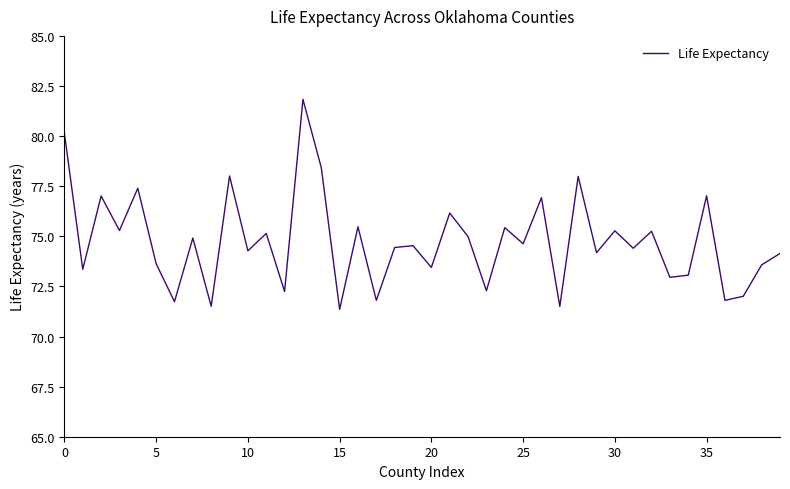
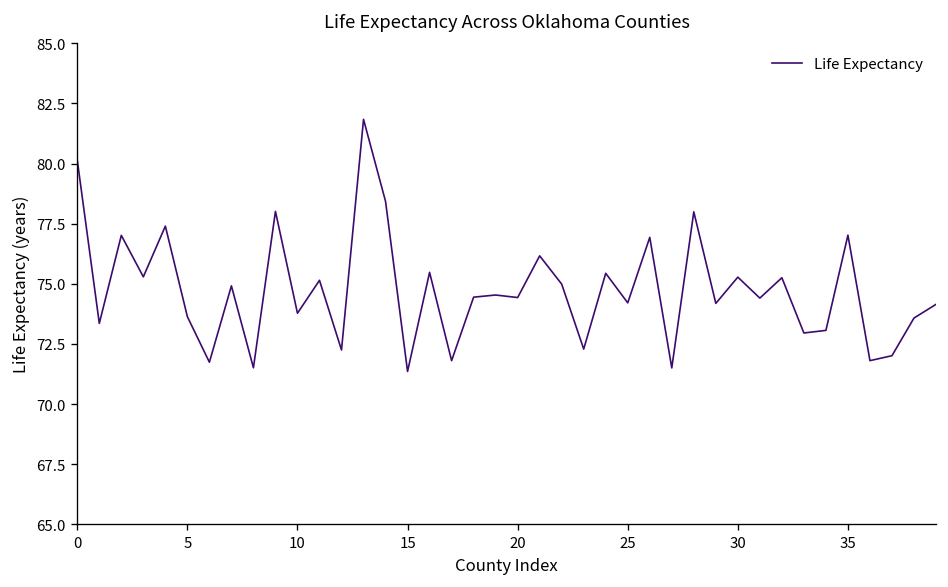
  {
    "0": 80.1,
    "5": 73.6,
-   "10": 74.3,
+   "10": 73.8,
    "15": 71.4,
-   "20": 73.4,
-   "25": 74.6,
+   "20": 74.4,
+   "25": 74.2,
    "30": 75.3,
    "35": 77.0
  }
